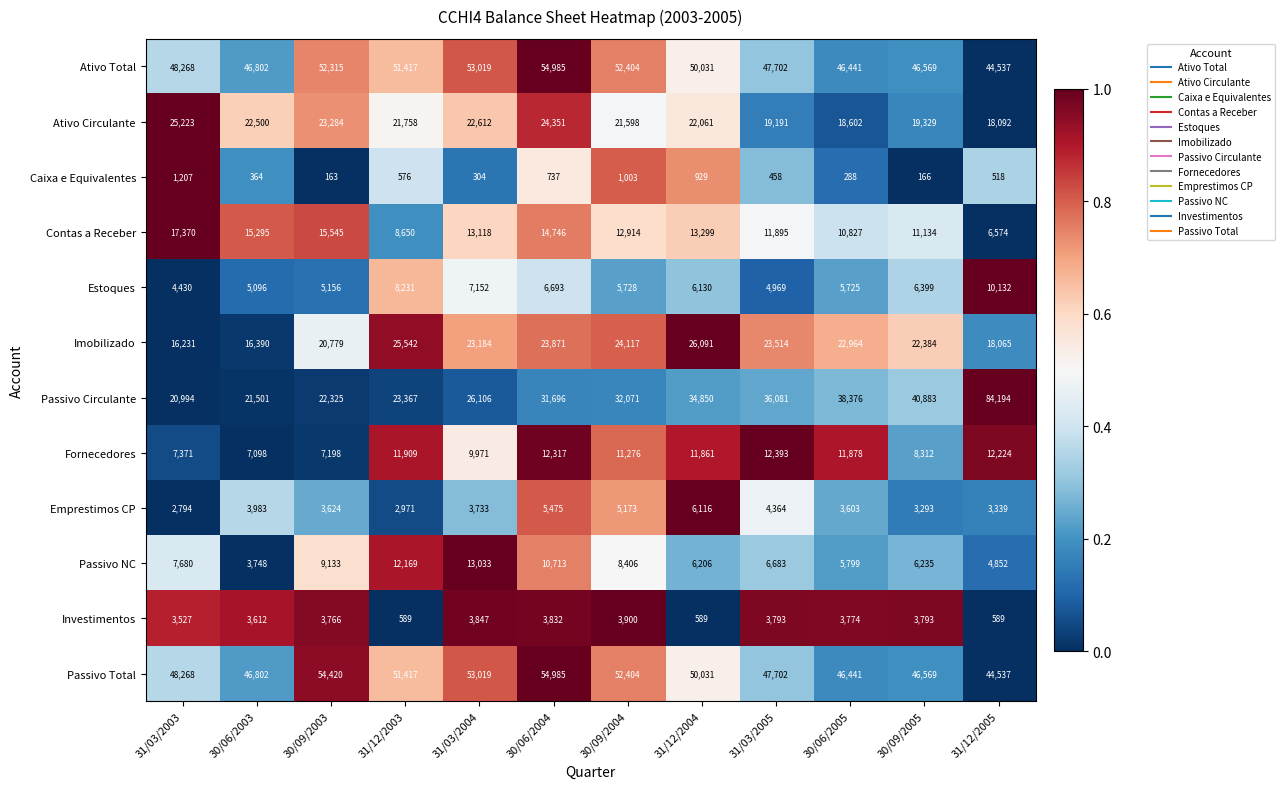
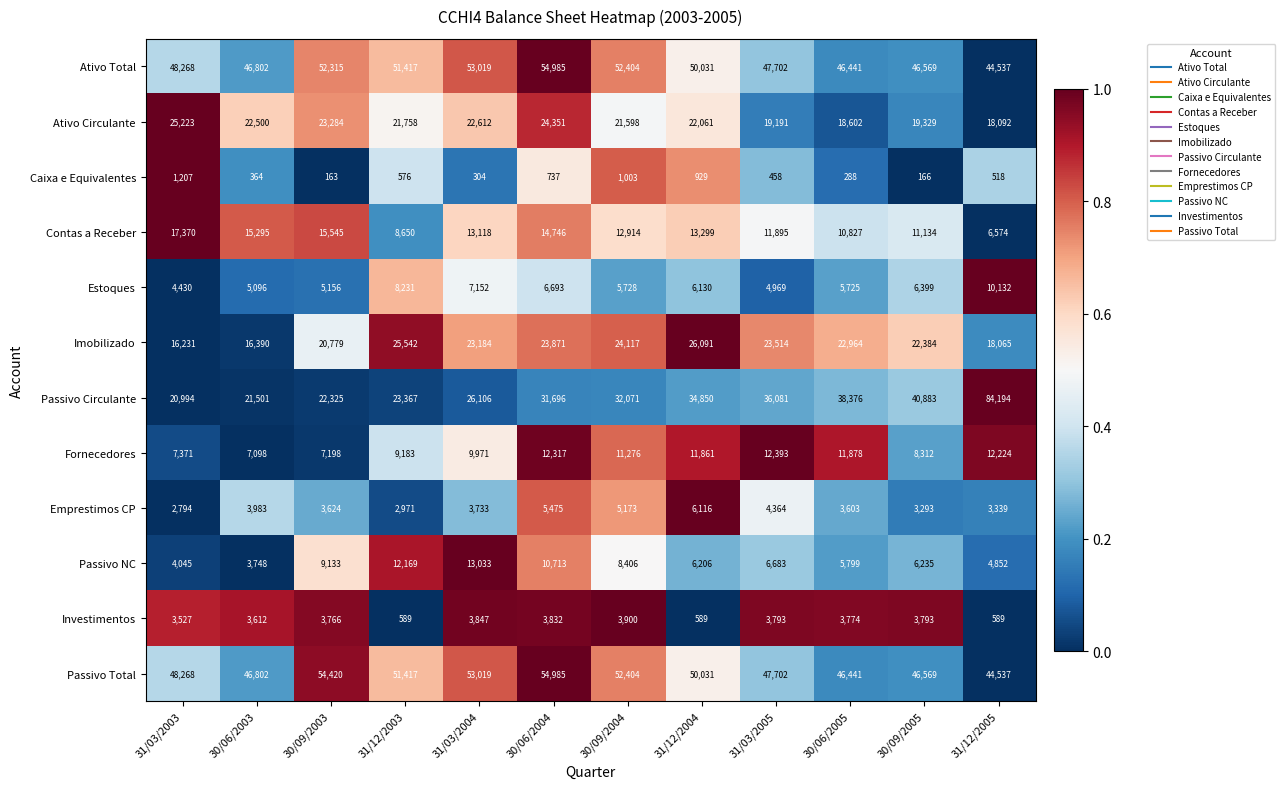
  {
    "Ativo Total": {
      "31/03/2003": "48,268",
      "30/06/2003": "46,802",
      "30/09/2003": "52,315",
      "31/12/2003": "51,417",
      "31/03/2004": "53,019",
      "30/06/2004": "54,985",
      "30/09/2004": "52,404",
      "31/12/2004": "50,031",
      "31/03/2005": "47,702",
      "30/06/2005": "46,441",
      "30/09/2005": "46,569",
      "31/12/2005": "44,537"
    },
    "Ativo Circulante": {
      "31/03/2003": "25,223",
      "30/06/2003": "22,500",
      "30/09/2003": "23,284",
      "31/12/2003": "21,758",
      "31/03/2004": "22,612",
      "30/06/2004": "24,351",
      "30/09/2004": "21,598",
      "31/12/2004": "22,061",
      "31/03/2005": "19,191",
      "30/06/2005": "18,602",
      "30/09/2005": "19,329",
      "31/12/2005": "18,092"
    },
    "Caixa e Equivalentes": {
      "31/03/2003": "1,207",
      "30/06/2003": "364",
      "30/09/2003": "163",
      "31/12/2003": "576",
      "31/03/2004": "304",
      "30/06/2004": "737",
      "30/09/2004": "1,003",
      "31/12/2004": "929",
      "31/03/2005": "458",
      "30/06/2005": "288",
      "30/09/2005": "166",
      "31/12/2005": "518"
    },
    "Contas a Receber": {
      "31/03/2003": "17,370",
      "30/06/2003": "15,295",
      "30/09/2003": "15,545",
      "31/12/2003": "8,650",
      "31/03/2004": "13,118",
      "30/06/2004": "14,746",
      "30/09/2004": "12,914",
      "31/12/2004": "13,299",
      "31/03/2005": "11,895",
      "30/06/2005": "10,827",
      "30/09/2005": "11,134",
      "31/12/2005": "6,574"
    },
    "Estoques": {
      "31/03/2003": "4,430",
      "30/06/2003": "5,096",
      "30/09/2003": "5,156",
      "31/12/2003": "8,231",
      "31/03/2004": "7,152",
      "30/06/2004": "6,693",
      "30/09/2004": "5,728",
      "31/12/2004": "6,130",
      "31/03/2005": "4,969",
      "30/06/2005": "5,725",
      "30/09/2005": "6,399",
      "31/12/2005": "10,132"
    },
    "Imobilizado": {
      "31/03/2003": "16,231",
      "30/06/2003": "16,390",
      "30/09/2003": "20,779",
      "31/12/2003": "25,542",
      "31/03/2004": "23,184",
      "30/06/2004": "23,871",
      "30/09/2004": "24,117",
      "31/12/2004": "26,091",
      "31/03/2005": "23,514",
      "30/06/2005": "22,964",
      "30/09/2005": "22,384",
      "31/12/2005": "18,065"
    },
    "Passivo Circulante": {
      "31/03/2003": "20,994",
      "30/06/2003": "21,501",
      "30/09/2003": "22,325",
      "31/12/2003": "23,367",
      "31/03/2004": "26,106",
      "30/06/2004": "31,696",
      "30/09/2004": "32,071",
      "31/12/2004": "34,850",
      "31/03/2005": "36,081",
      "30/06/2005": "38,376",
      "30/09/2005": "40,883",
      "31/12/2005": "84,194"
    },
    "Fornecedores": {
      "31/03/2003": "7,371",
      "30/06/2003": "7,098",
      "30/09/2003": "7,198",
-     "31/12/2003": "11,909",
+     "31/12/2003": "9,183",
      "31/03/2004": "9,971",
      "30/06/2004": "12,317",
      "30/09/2004": "11,276",
      "31/12/2004": "11,861",
      "31/03/2005": "12,393",
      "30/06/2005": "11,878",
      "30/09/2005": "8,312",
      "31/12/2005": "12,224"
    },
    "Emprestimos CP": {
      "31/03/2003": "2,794",
      "30/06/2003": "3,983",
      "30/09/2003": "3,624",
      "31/12/2003": "2,971",
      "31/03/2004": "3,733",
      "30/06/2004": "5,475",
      "30/09/2004": "5,173",
      "31/12/2004": "6,116",
      "31/03/2005": "4,364",
      "30/06/2005": "3,603",
      "30/09/2005": "3,293",
      "31/12/2005": "3,339"
    },
    "Passivo NC": {
-     "31/03/2003": "7,680",
+     "31/03/2003": "4,045",
      "30/06/2003": "3,748",
      "30/09/2003": "9,133",
      "31/12/2003": "12,169",
      "31/03/2004": "13,033",
      "30/06/2004": "10,713",
      "30/09/2004": "8,406",
      "31/12/2004": "6,206",
      "31/03/2005": "6,683",
      "30/06/2005": "5,799",
      "30/09/2005": "6,235",
      "31/12/2005": "4,852"
    },
    "Investimentos": {
      "31/03/2003": "3,527",
      "30/06/2003": "3,612",
      "30/09/2003": "3,766",
      "31/12/2003": "589",
      "31/03/2004": "3,847",
      "30/06/2004": "3,832",
      "30/09/2004": "3,900",
      "31/12/2004": "589",
      "31/03/2005": "3,793",
      "30/06/2005": "3,774",
      "30/09/2005": "3,793",
      "31/12/2005": "589"
    },
    "Passivo Total": {
      "31/03/2003": "48,268",
      "30/06/2003": "46,802",
      "30/09/2003": "54,420",
      "31/12/2003": "51,417",
      "31/03/2004": "53,019",
      "30/06/2004": "54,985",
      "30/09/2004": "52,404",
      "31/12/2004": "50,031",
      "31/03/2005": "47,702",
      "30/06/2005": "46,441",
      "30/09/2005": "46,569",
      "31/12/2005": "44,537"
    }
  }
